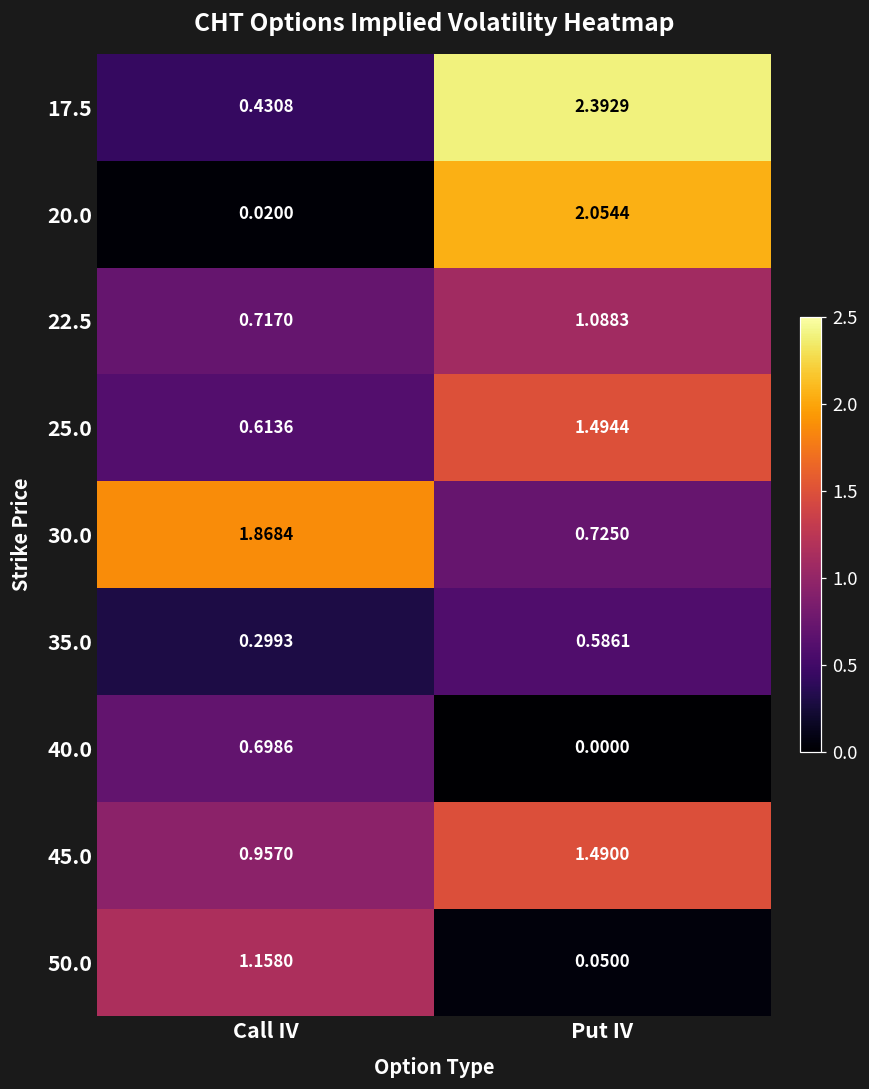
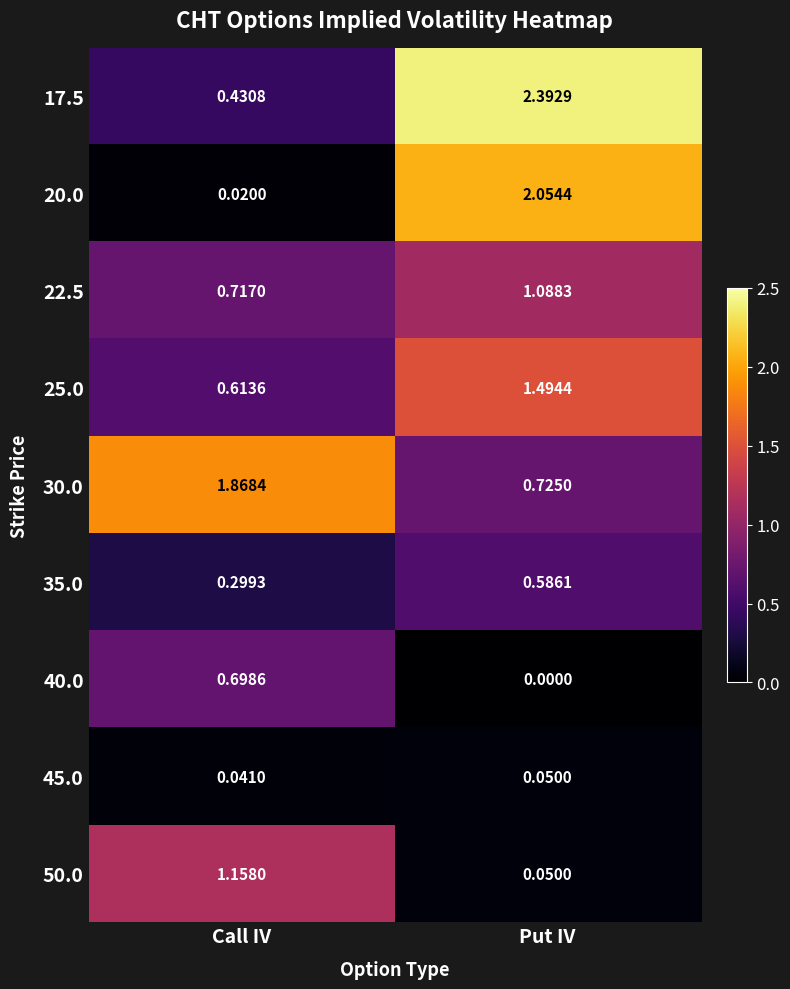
  {
    "17.5": {
      "Call IV": 0.4308,
      "Put IV": 2.3929
    },
    "20.0": {
      "Call IV": 0.0200,
      "Put IV": 2.0544
    },
    "22.5": {
      "Call IV": 0.7170,
      "Put IV": 1.0883
    },
    "25.0": {
      "Call IV": 0.6136,
      "Put IV": 1.4944
    },
    "30.0": {
      "Call IV": 1.8684,
      "Put IV": 0.7250
    },
    "35.0": {
      "Call IV": 0.2993,
      "Put IV": 0.5861
    },
    "40.0": {
      "Call IV": 0.6986,
      "Put IV": 0.0000
    },
    "45.0": {
-     "Call IV": 0.9570,
-     "Put IV": 1.4900
+     "Call IV": 0.0410,
+     "Put IV": 0.0500
    },
    "50.0": {
      "Call IV": 1.1580,
      "Put IV": 0.0500
    }
  }
